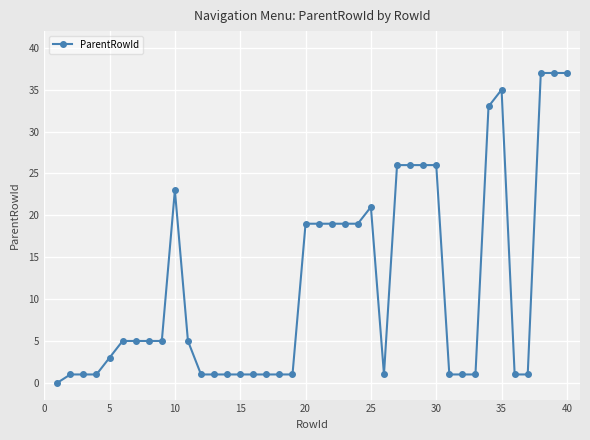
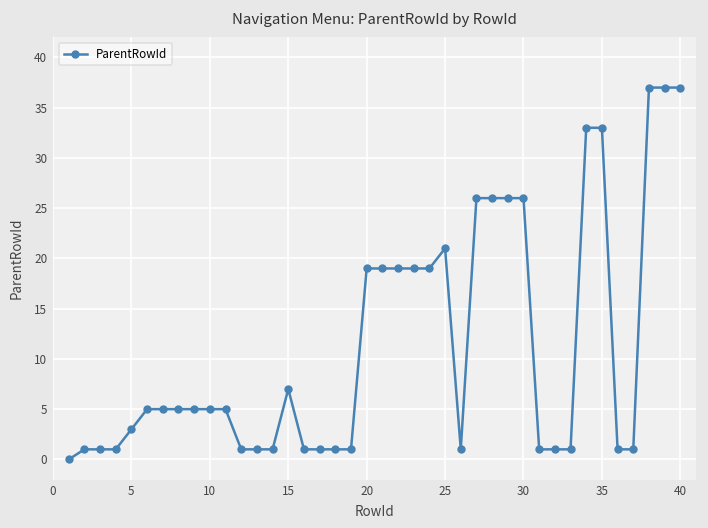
  {
    "5": 3,
-   "10": 23,
-   "15": 1,
+   "10": 5,
+   "15": 7,
    "20": 19,
    "25": 21,
    "30": 26,
-   "35": 35,
+   "35": 33,
    "40": 37
  }
